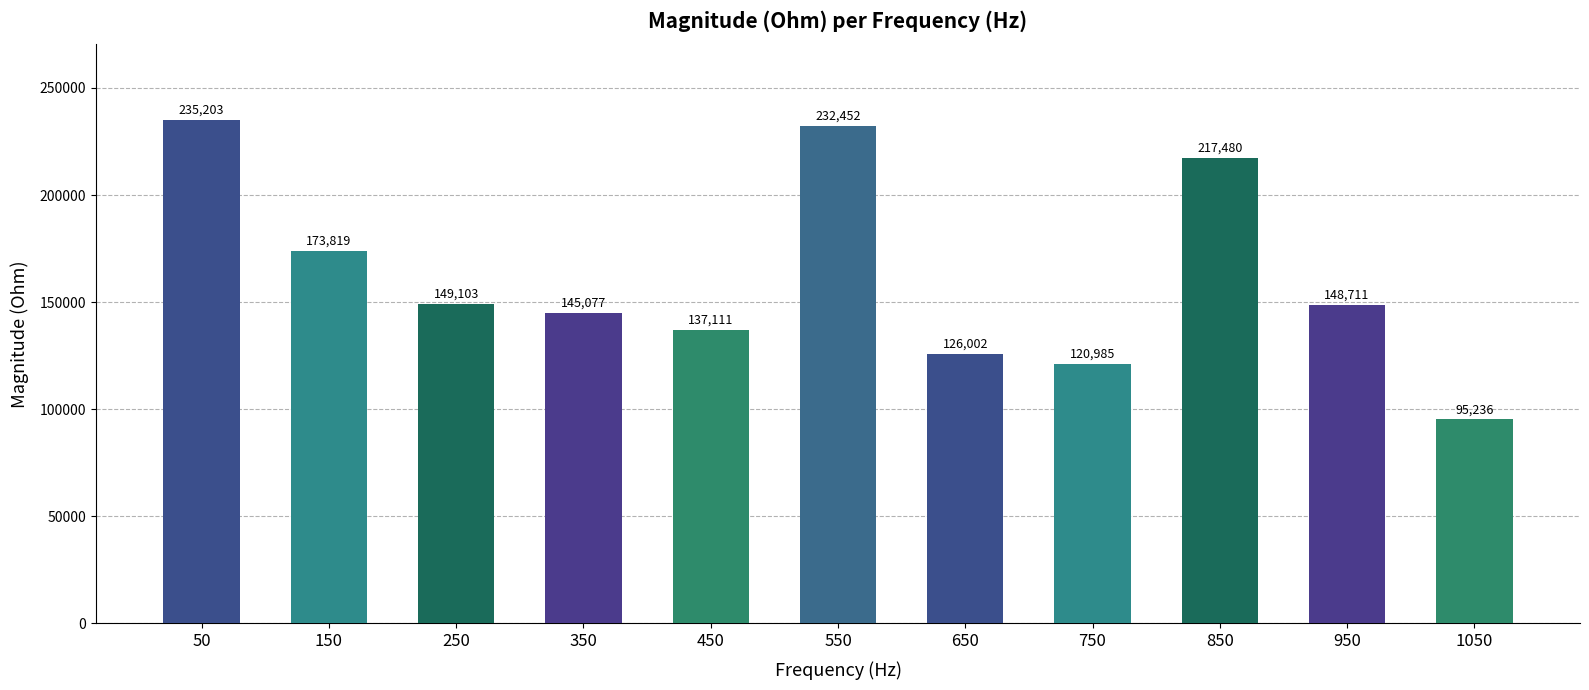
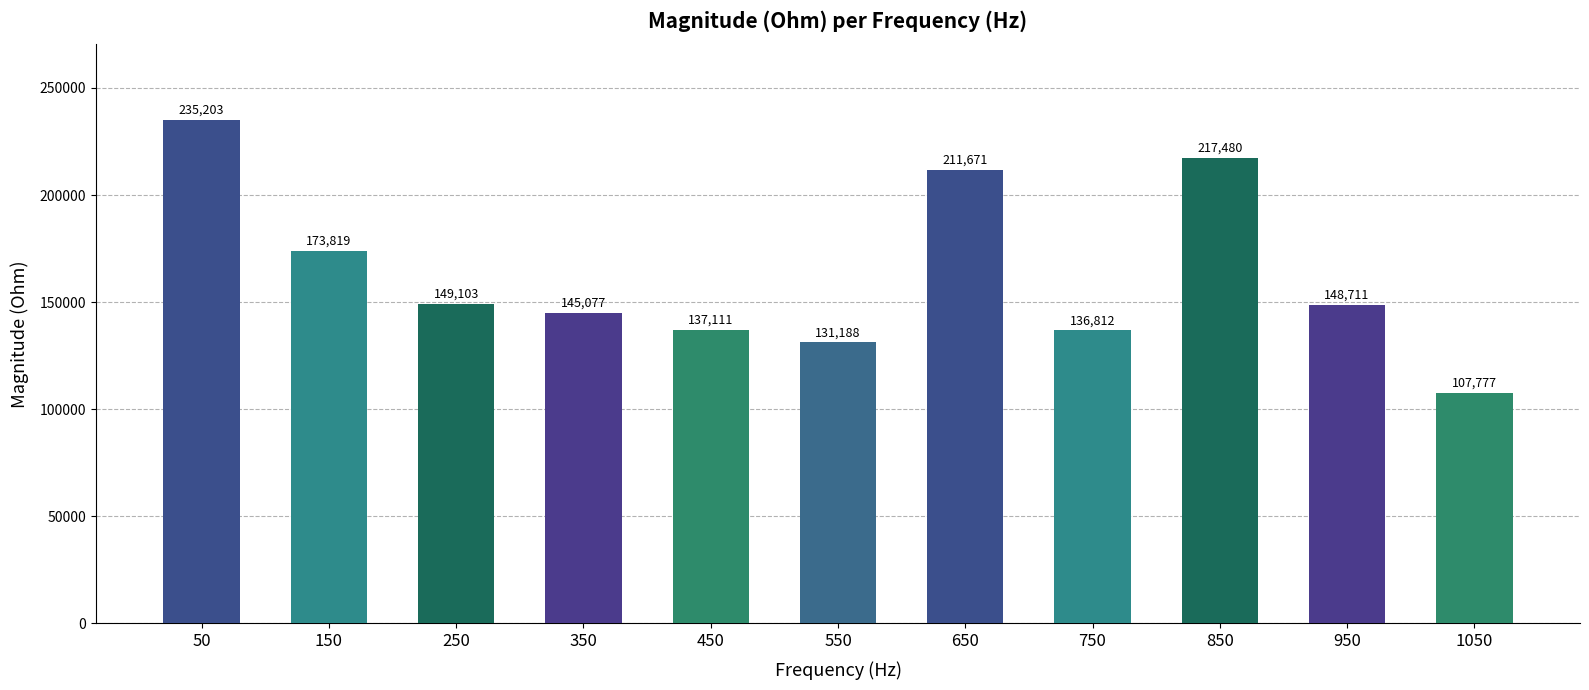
  {
    "50": "235,203",
    "150": "173,819",
    "250": "149,103",
    "350": "145,077",
    "450": "137,111",
-   "550": "232,452",
-   "650": "126,002",
-   "750": "120,985",
+   "550": "131,188",
+   "650": "211,671",
+   "750": "136,812",
    "850": "217,480",
    "950": "148,711",
-   "1050": "95,236"
+   "1050": "107,777"
  }
